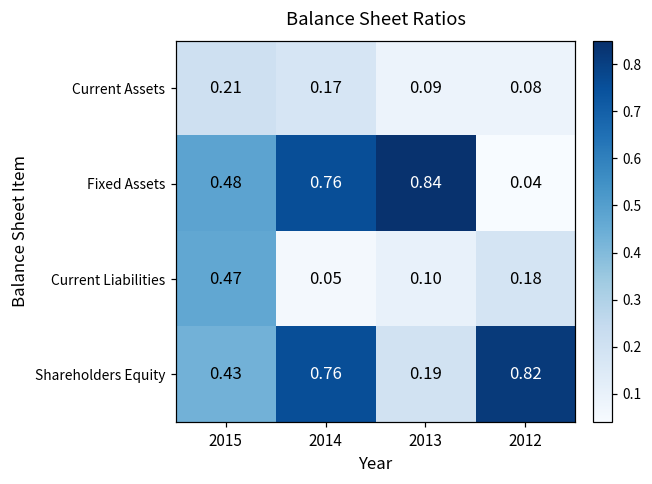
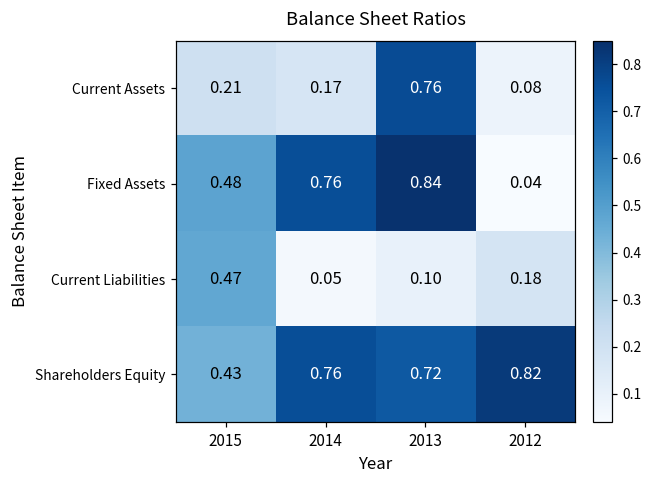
  {
    "Current Assets": {
      "2015": 0.21,
      "2014": 0.17,
-     "2013": 0.09,
+     "2013": 0.76,
      "2012": 0.08
    },
    "Fixed Assets": {
      "2015": 0.48,
      "2014": 0.76,
      "2013": 0.84,
      "2012": 0.04
    },
    "Current Liabilities": {
      "2015": 0.47,
      "2014": 0.05,
      "2013": 0.10,
      "2012": 0.18
    },
    "Shareholders Equity": {
      "2015": 0.43,
      "2014": 0.76,
-     "2013": 0.19,
+     "2013": 0.72,
      "2012": 0.82
    }
  }
